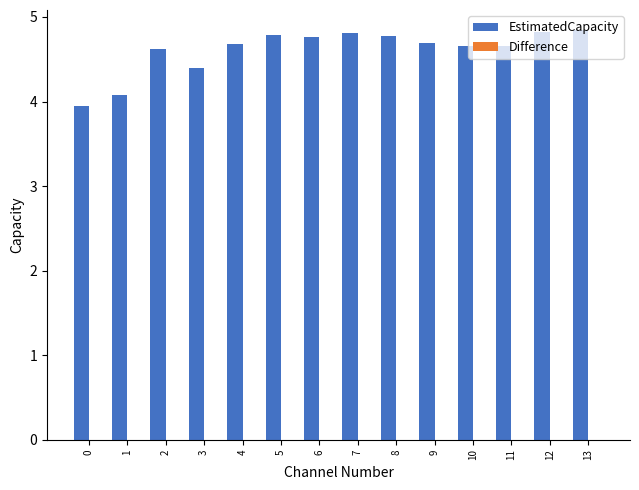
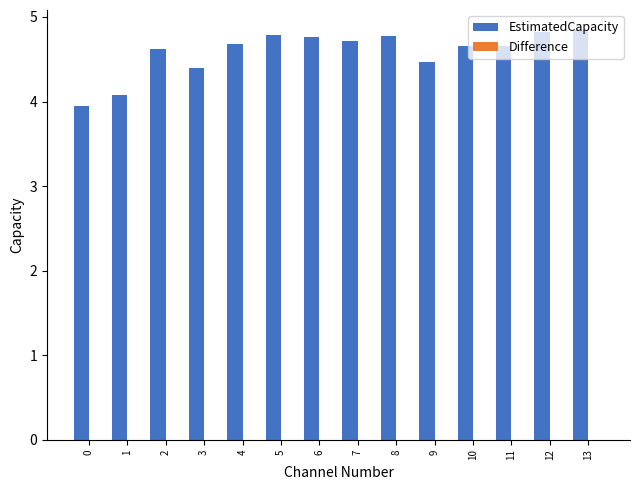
  {
    "EstimatedCapacity": {
      "0": 4.0,
      "1": 4.1,
      "2": 4.6,
      "3": 4.4,
      "4": 4.7,
      "5": 4.8,
      "6": 4.8,
-     "7": 4.8,
+     "7": 4.7,
      "8": 4.8,
-     "9": 4.7,
+     "9": 4.5,
      "10": 4.7
    },
    "Difference": {
      "0": 0.0,
      "1": 0.0,
      "2": 0.0,
      "3": 0.0,
      "4": 0.0,
      "5": 0.0,
      "6": 0.0,
      "7": 0.0,
      "8": 0.0,
      "9": 0.0,
      "10": 0.0,
      "11": 0.0,
      "12": 0.0,
      "13": 0.0
    }
  }
